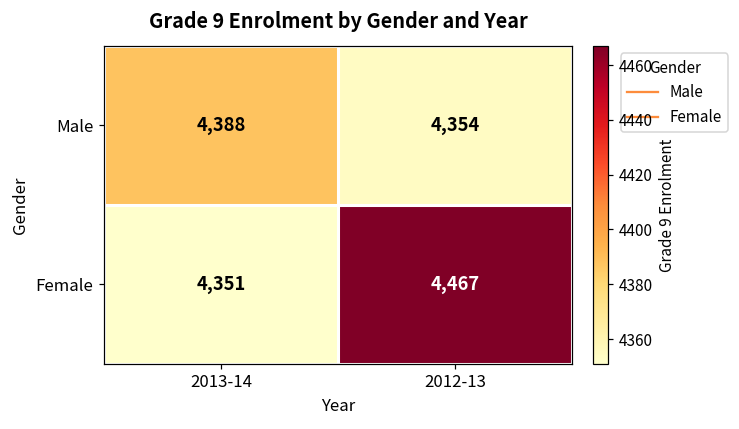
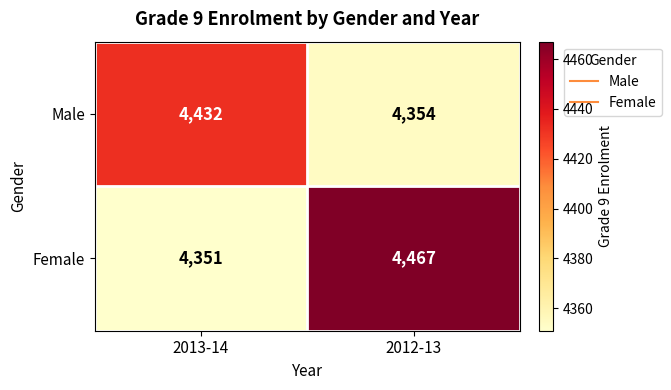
  {
    "Male": {
-     "2013-14": "4,388",
+     "2013-14": "4,432",
      "2012-13": "4,354"
    },
    "Female": {
      "2013-14": "4,351",
      "2012-13": "4,467"
    }
  }
